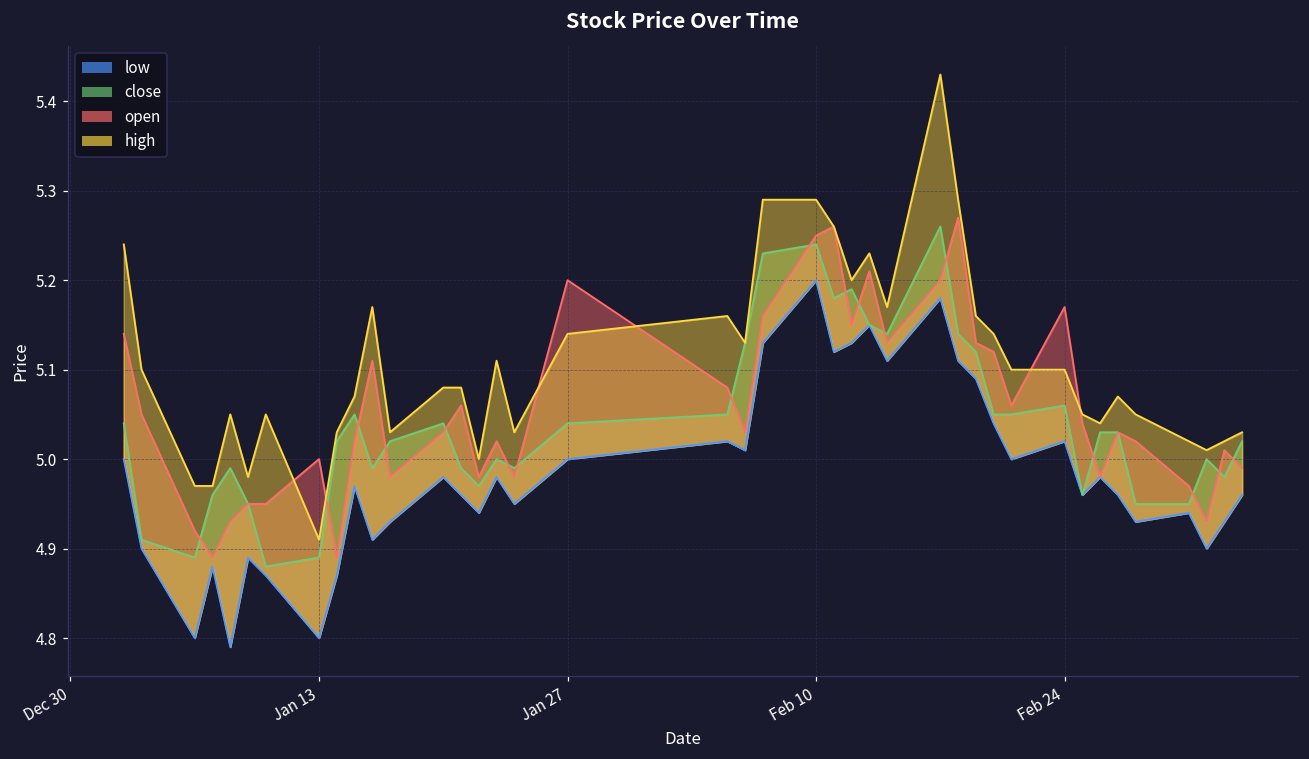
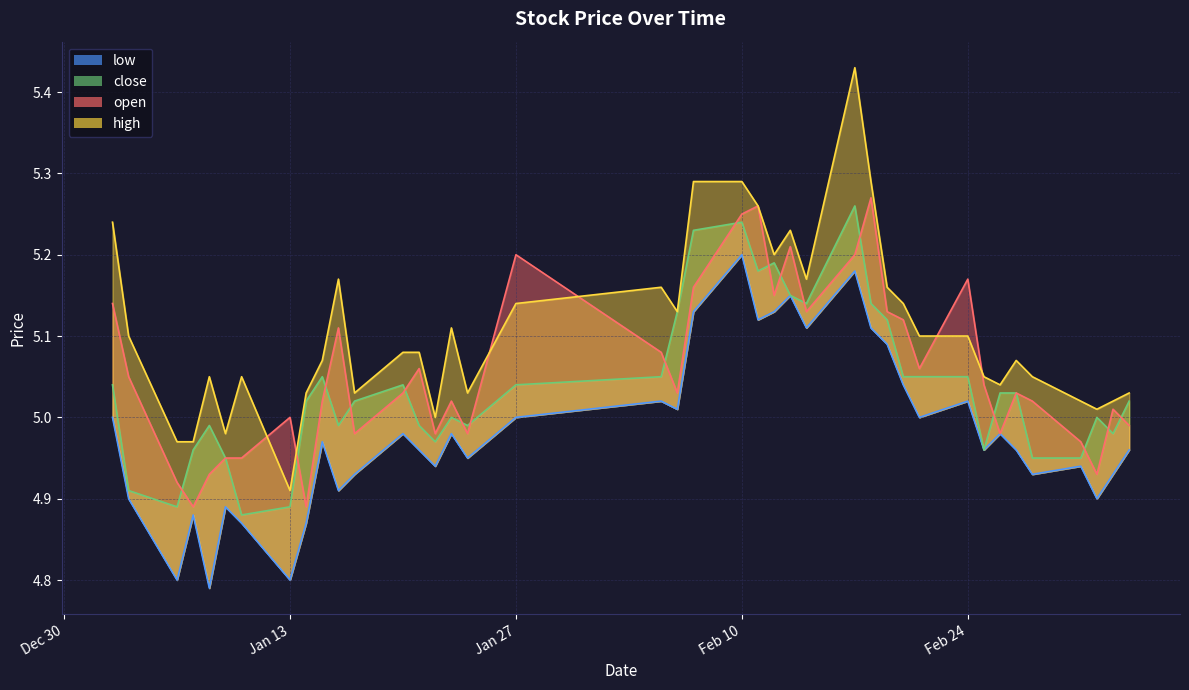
  {
    "low": {
      "Jan 13": 4.80,
      "Jan 27": 5.00,
      "Feb 10": 5.20,
      "Feb 24": 5.02
    },
    "close": {
      "Jan 13": 4.89,
      "Jan 27": 5.04,
      "Feb 10": 5.24,
-     "Feb 24": 5.06
+     "Feb 24": 5.05
    },
    "open": {
      "Jan 13": 5.00,
      "Jan 27": 5.20,
      "Feb 10": 5.25,
      "Feb 24": 5.17
    },
    "high": {
      "Jan 13": 4.91,
      "Jan 27": 5.14,
      "Feb 10": 5.29,
      "Feb 24": 5.10
    }
  }
